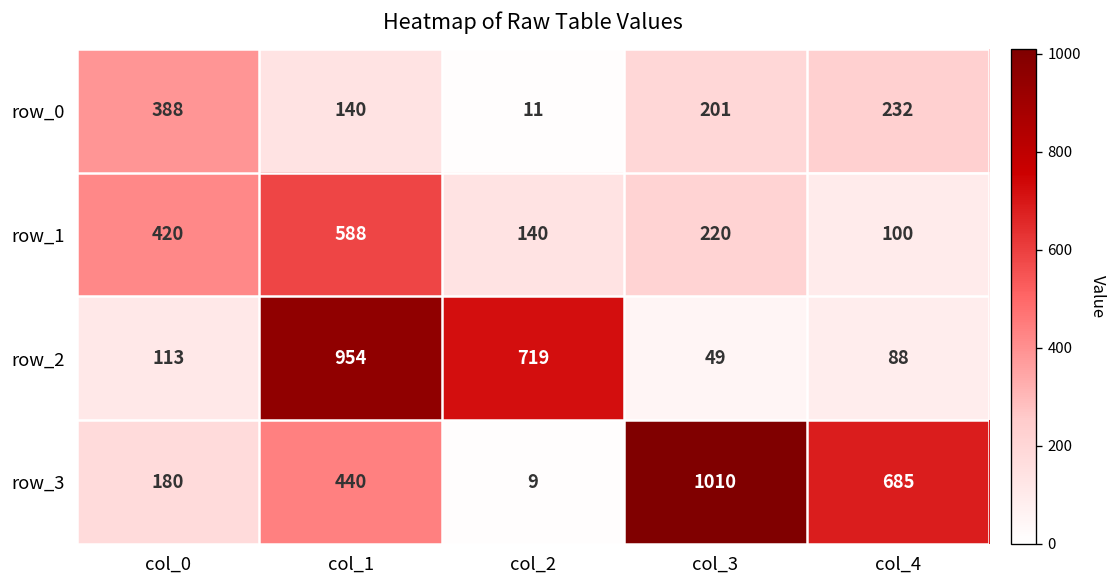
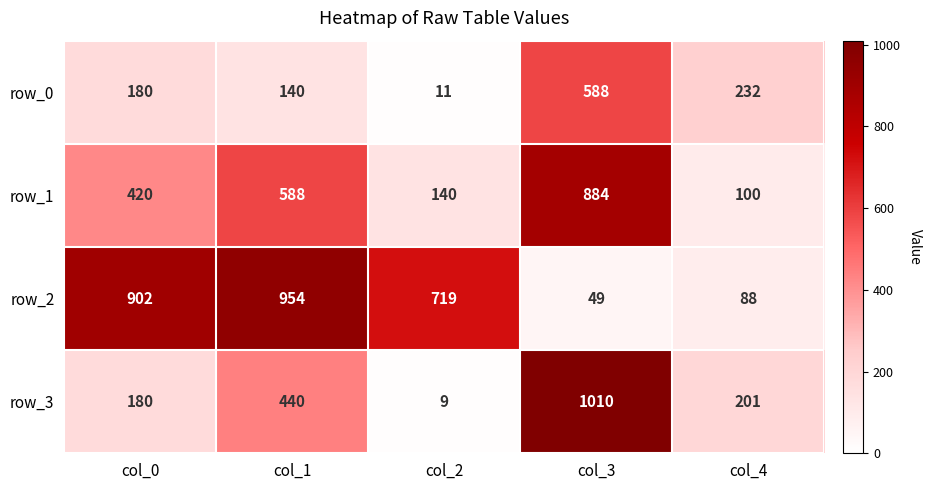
  {
    "row_0": {
-     "col_0": 388,
+     "col_0": 180,
      "col_1": 140,
      "col_2": 11,
-     "col_3": 201,
+     "col_3": 588,
      "col_4": 232
    },
    "row_1": {
      "col_0": 420,
      "col_1": 588,
      "col_2": 140,
-     "col_3": 220,
+     "col_3": 884,
      "col_4": 100
    },
    "row_2": {
-     "col_0": 113,
+     "col_0": 902,
      "col_1": 954,
      "col_2": 719,
      "col_3": 49,
      "col_4": 88
    },
    "row_3": {
      "col_0": 180,
      "col_1": 440,
      "col_2": 9,
      "col_3": 1010,
-     "col_4": 685
+     "col_4": 201
    }
  }
